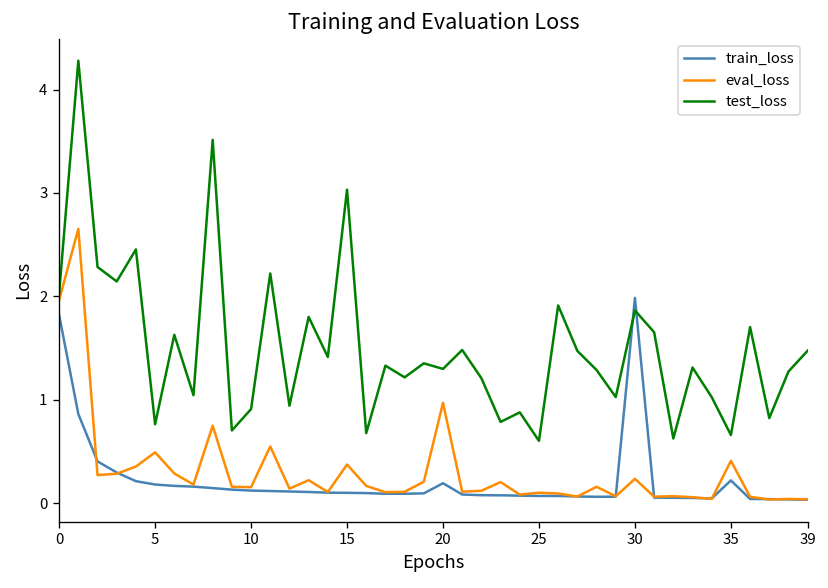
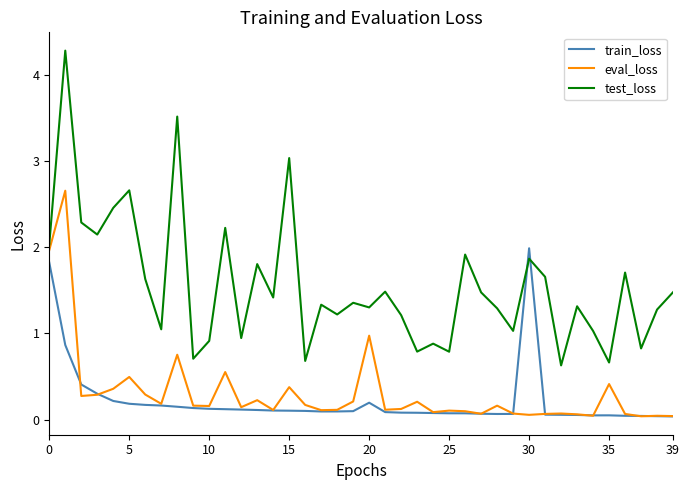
  {
    "train_loss": {
      "0": 1.8,
      "5": 0.2,
      "10": 0.1,
      "15": 0.1,
      "20": 0.2,
      "25": 0.1,
      "30": 2.0,
-     "35": 0.2
+     "35": 0.0
    },
    "eval_loss": {
      "0": 2.0,
      "5": 0.5,
      "10": 0.2,
      "15": 0.4,
      "20": 1.0,
      "25": 0.1,
-     "30": 0.2,
+     "30": 0.1,
      "35": 0.4
    },
    "test_loss": {
      "0": 2.0,
-     "5": 0.8,
+     "5": 2.7,
      "10": 0.9,
      "15": 3.0,
      "20": 1.3,
-     "25": 0.6,
+     "25": 0.8,
      "30": 1.9,
      "35": 0.7,
      "39": 1.5
    }
  }
